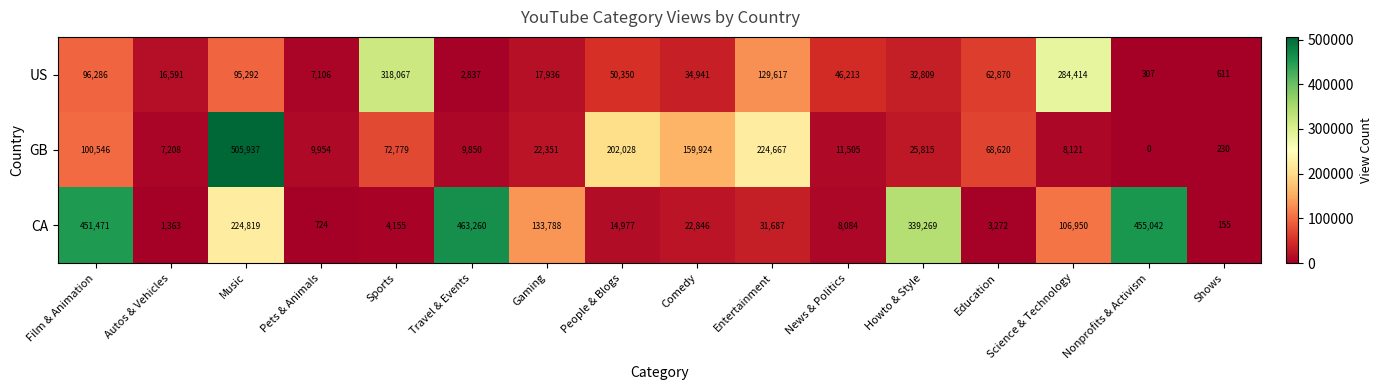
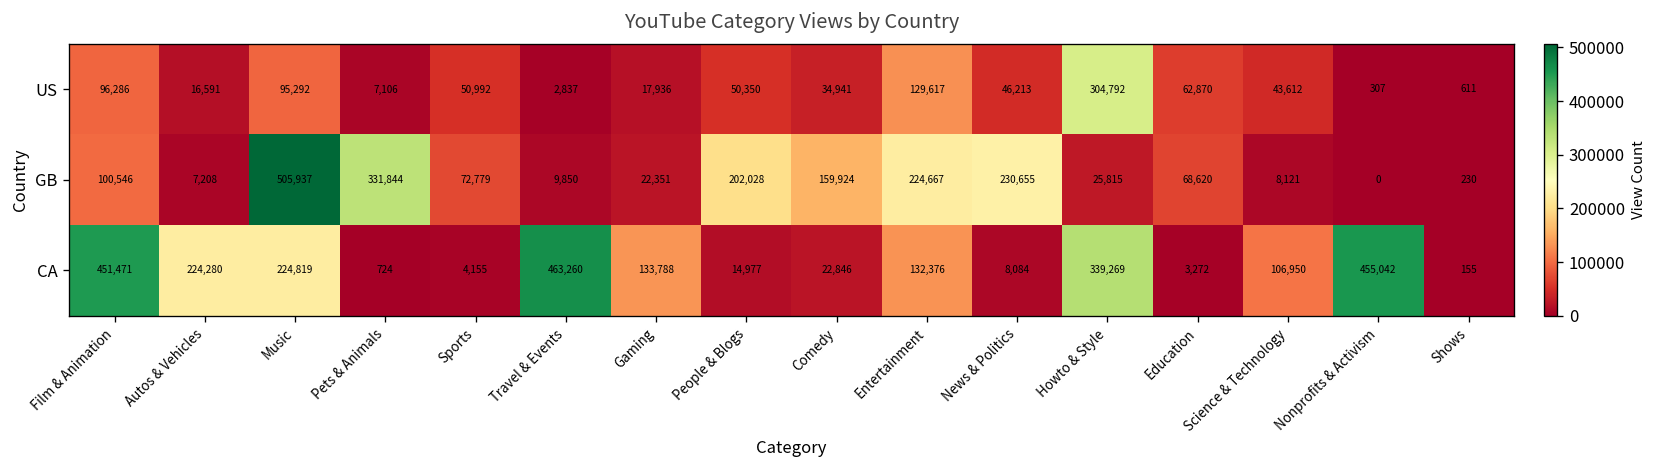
  {
    "US": {
      "Film & Animation": "96,286",
      "Autos & Vehicles": "16,591",
      "Music": "95,292",
      "Pets & Animals": "7,106",
-     "Sports": "318,067",
+     "Sports": "50,992",
      "Travel & Events": "2,837",
      "Gaming": "17,936",
      "People & Blogs": "50,350",
      "Comedy": "34,941",
      "Entertainment": "129,617",
      "News & Politics": "46,213",
-     "Howto & Style": "32,809",
+     "Howto & Style": "304,792",
      "Education": "62,870",
-     "Science & Technology": "284,414",
+     "Science & Technology": "43,612",
      "Nonprofits & Activism": "307",
      "Shows": "611"
    },
    "GB": {
      "Film & Animation": "100,546",
      "Autos & Vehicles": "7,208",
      "Music": "505,937",
-     "Pets & Animals": "9,954",
+     "Pets & Animals": "331,844",
      "Sports": "72,779",
      "Travel & Events": "9,850",
      "Gaming": "22,351",
      "People & Blogs": "202,028",
      "Comedy": "159,924",
      "Entertainment": "224,667",
-     "News & Politics": "11,505",
+     "News & Politics": "230,655",
      "Howto & Style": "25,815",
      "Education": "68,620",
      "Science & Technology": "8,121",
      "Nonprofits & Activism": "0",
      "Shows": "230"
    },
    "CA": {
      "Film & Animation": "451,471",
-     "Autos & Vehicles": "1,363",
+     "Autos & Vehicles": "224,280",
      "Music": "224,819",
      "Pets & Animals": "724",
      "Sports": "4,155",
      "Travel & Events": "463,260",
      "Gaming": "133,788",
      "People & Blogs": "14,977",
      "Comedy": "22,846",
-     "Entertainment": "31,687",
+     "Entertainment": "132,376",
      "News & Politics": "8,084",
      "Howto & Style": "339,269",
      "Education": "3,272",
      "Science & Technology": "106,950",
      "Nonprofits & Activism": "455,042",
      "Shows": "155"
    }
  }
